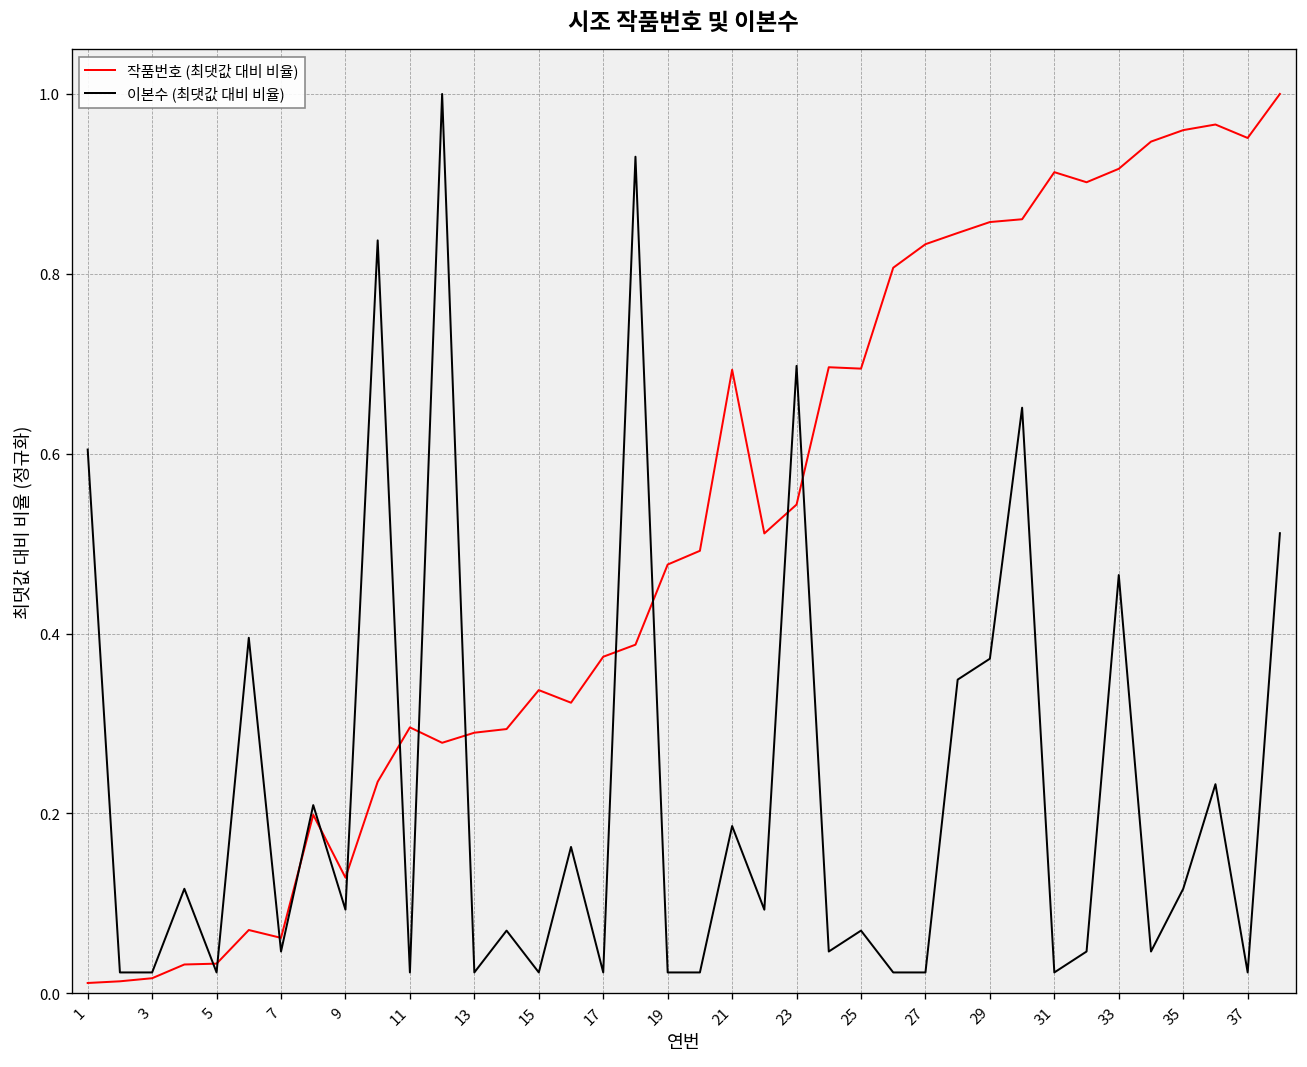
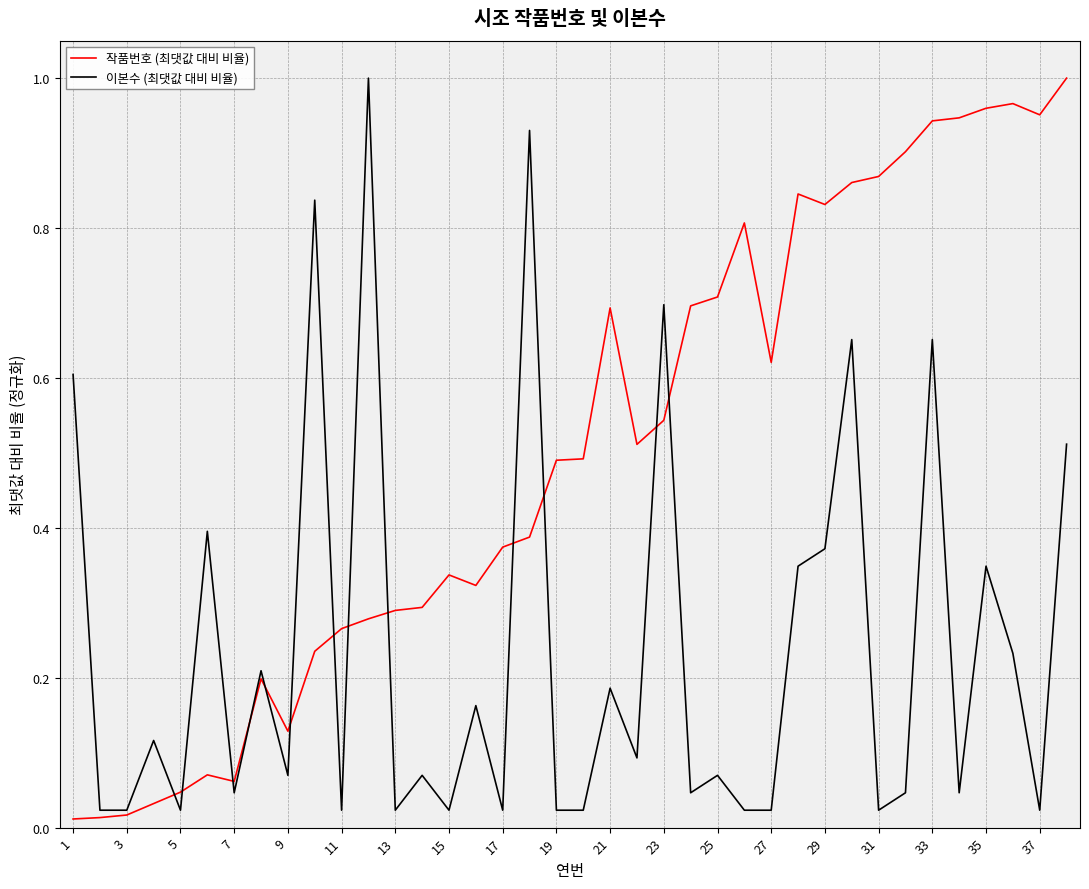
  {
    "작품번호 (최댓값 대비 비율)": {
      "1": 0.01,
      "3": 0.02,
-     "5": 0.03,
+     "5": 0.05,
      "7": 0.06,
      "9": 0.13,
-     "11": 0.30,
+     "11": 0.27,
      "13": 0.29,
      "15": 0.34,
      "17": 0.37,
-     "19": 0.48,
+     "19": 0.49,
      "21": 0.69,
      "23": 0.54,
-     "25": 0.69,
-     "27": 0.83,
-     "29": 0.86,
-     "31": 0.91,
-     "33": 0.92,
+     "25": 0.71,
+     "27": 0.62,
+     "29": 0.83,
+     "31": 0.87,
+     "33": 0.94,
      "35": 0.96,
      "37": 0.95
    },
    "이본수 (최댓값 대비 비율)": {
      "1": 0.60,
      "3": 0.02,
      "5": 0.02,
      "7": 0.05,
-     "9": 0.09,
+     "9": 0.07,
      "11": 0.02,
      "13": 0.02,
      "15": 0.02,
      "17": 0.02,
      "19": 0.02,
      "21": 0.19,
      "23": 0.70,
      "25": 0.07,
      "27": 0.02,
      "29": 0.37,
      "31": 0.02,
-     "33": 0.47,
-     "35": 0.12,
+     "33": 0.65,
+     "35": 0.35,
      "37": 0.02
    }
  }
